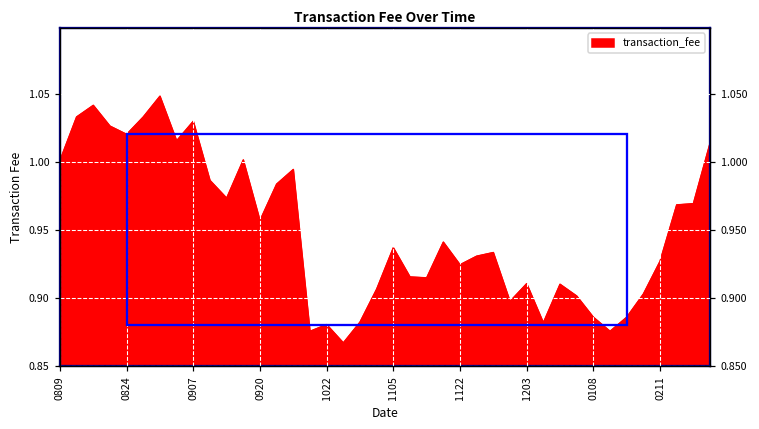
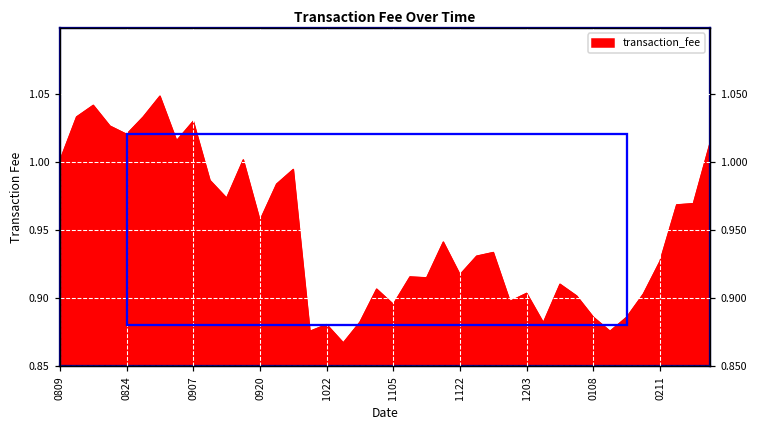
  {
    "0809": 1.001,
    "0824": 1.020,
    "0907": 1.030,
    "0920": 0.957,
    "1022": 0.880,
-   "1105": 0.937,
-   "1122": 0.924,
-   "1203": 0.910,
+   "1105": 0.895,
+   "1122": 0.917,
+   "1203": 0.903,
    "0108": 0.886,
    "0211": 0.927
  }
